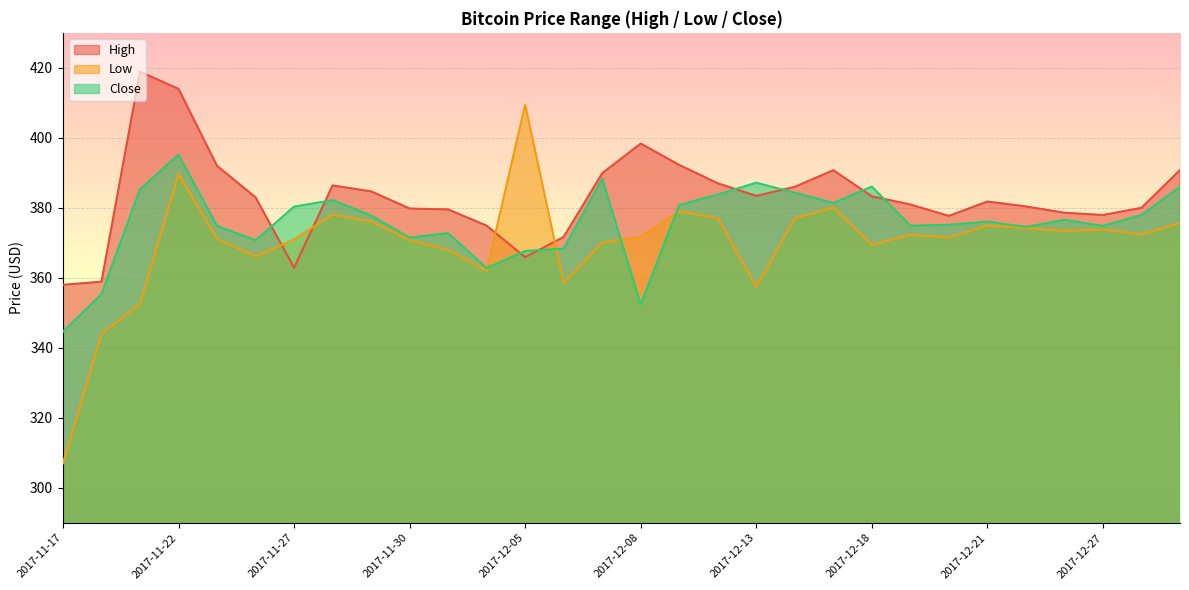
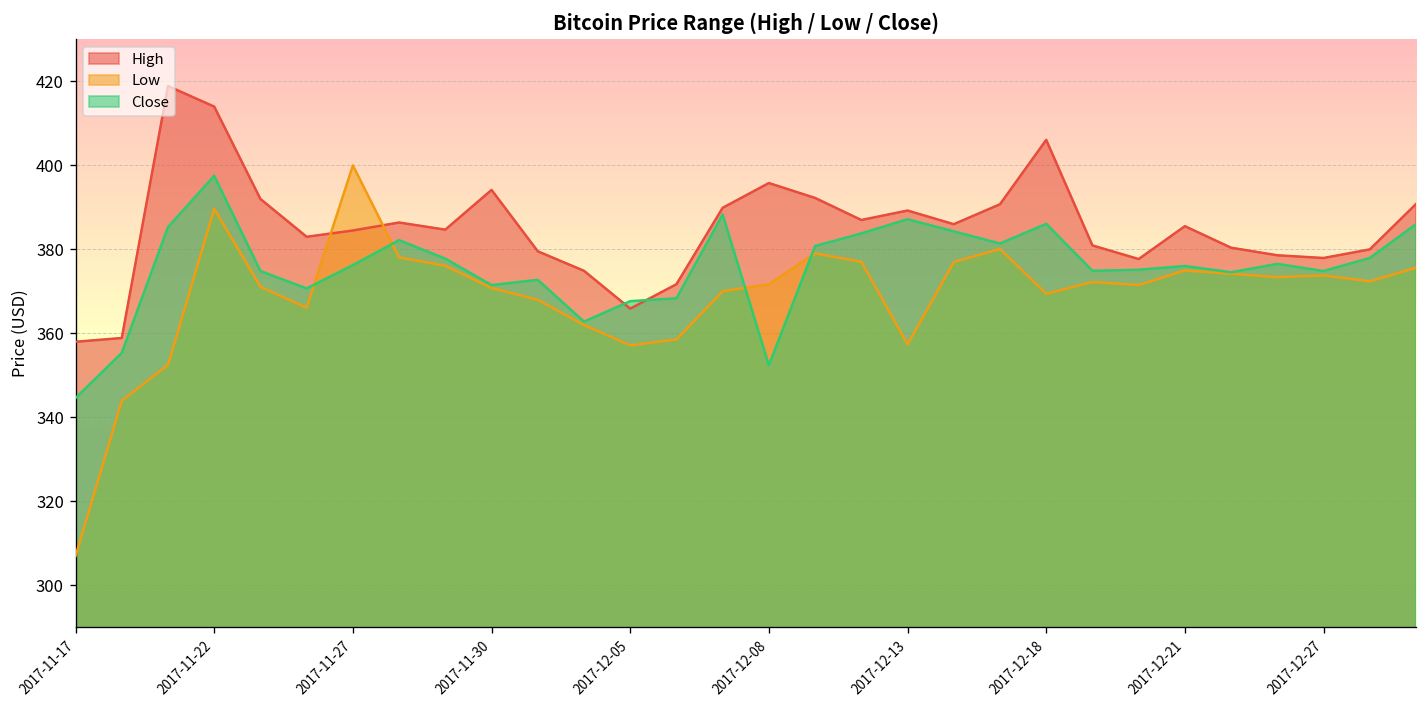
  {
    "High": {
      "2017-11-17": 358,
      "2017-11-22": 414,
-     "2017-11-27": 363,
-     "2017-11-30": 380,
+     "2017-11-27": 385,
+     "2017-11-30": 394,
      "2017-12-05": 366,
-     "2017-12-08": 398,
-     "2017-12-13": 383,
-     "2017-12-18": 383,
-     "2017-12-21": 382,
+     "2017-12-08": 396,
+     "2017-12-13": 389,
+     "2017-12-18": 406,
+     "2017-12-21": 386,
      "2017-12-27": 378
    },
    "Low": {
      "2017-11-17": 307,
      "2017-11-22": 390,
-     "2017-11-27": 371,
-     "2017-12-05": 409,
+     "2017-11-27": 400,
+     "2017-12-05": 357,
      "2017-12-08": 372,
      "2017-12-13": 357,
      "2017-12-18": 369,
      "2017-12-21": 375,
      "2017-12-27": 374
    },
    "Close": {
      "2017-11-17": 345,
-     "2017-11-22": 395,
-     "2017-11-27": 380,
+     "2017-11-22": 398,
+     "2017-11-27": 376,
      "2017-12-05": 368,
      "2017-12-08": 352,
      "2017-12-13": 387,
      "2017-12-18": 386,
      "2017-12-21": 376,
      "2017-12-27": 375
    }
  }
